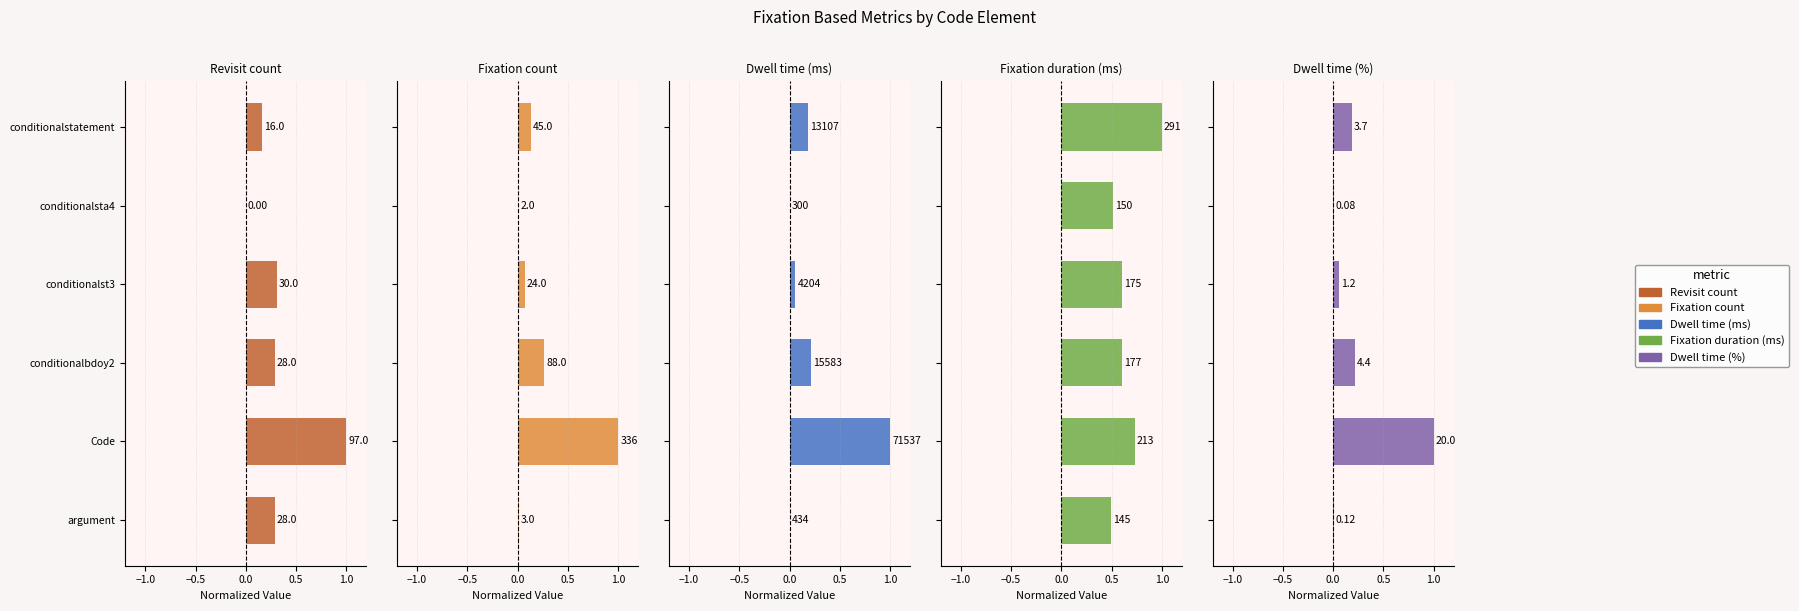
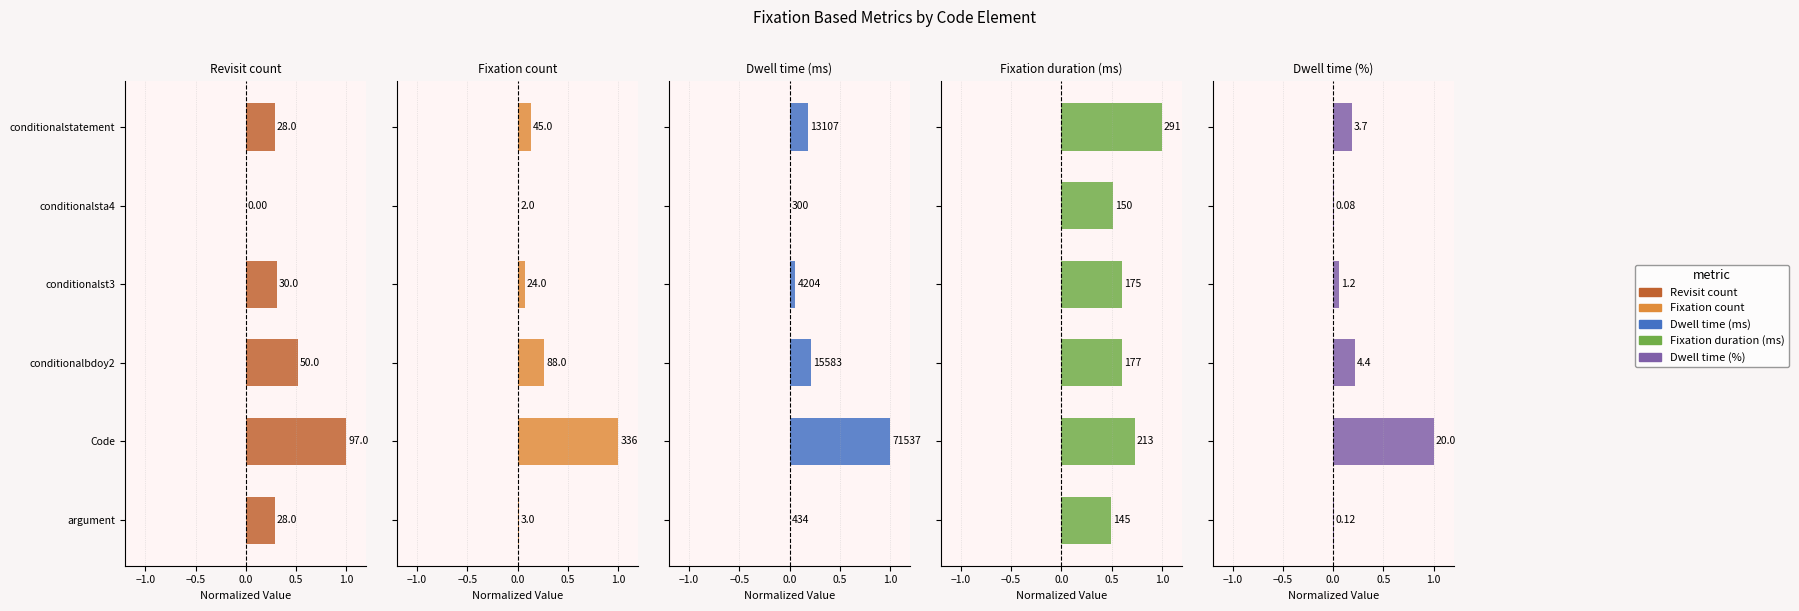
  {
    "Revisit count": {
-     "conditionalstatement": 16.0,
+     "conditionalstatement": 28.0,
      "conditionalsta4": 0.00,
-     "conditionalbdoy2": 28.0
+     "conditionalbdoy2": 50.0
    }
  }
